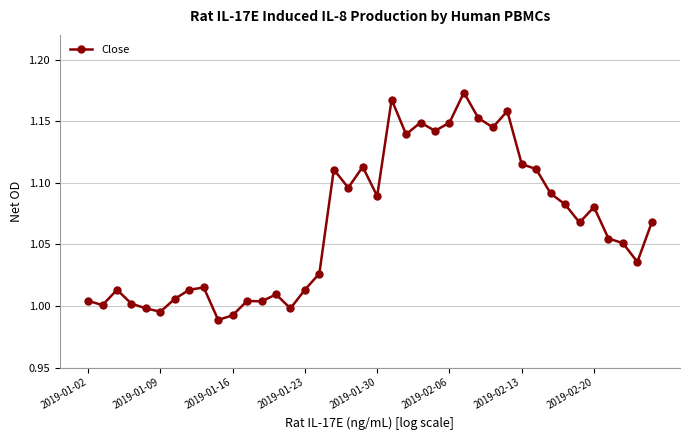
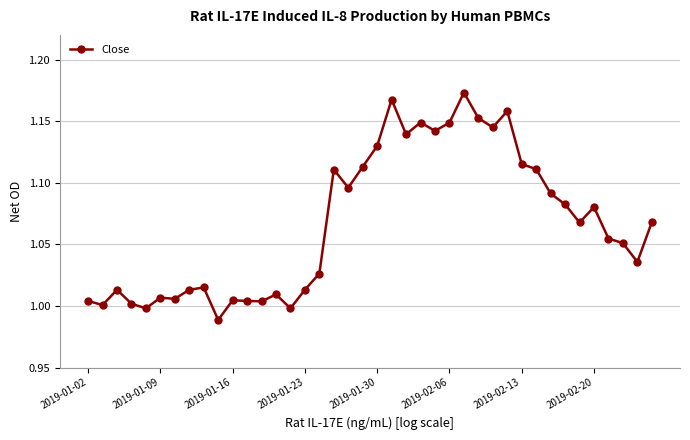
  {
    "2019-01-02": 1.004,
-   "2019-01-09": 0.995,
-   "2019-01-16": 0.992,
+   "2019-01-09": 1.007,
+   "2019-01-16": 1.005,
    "2019-01-23": 1.013,
-   "2019-01-30": 1.089,
+   "2019-01-30": 1.130,
    "2019-02-06": 1.149,
    "2019-02-13": 1.115,
    "2019-02-20": 1.080
  }
